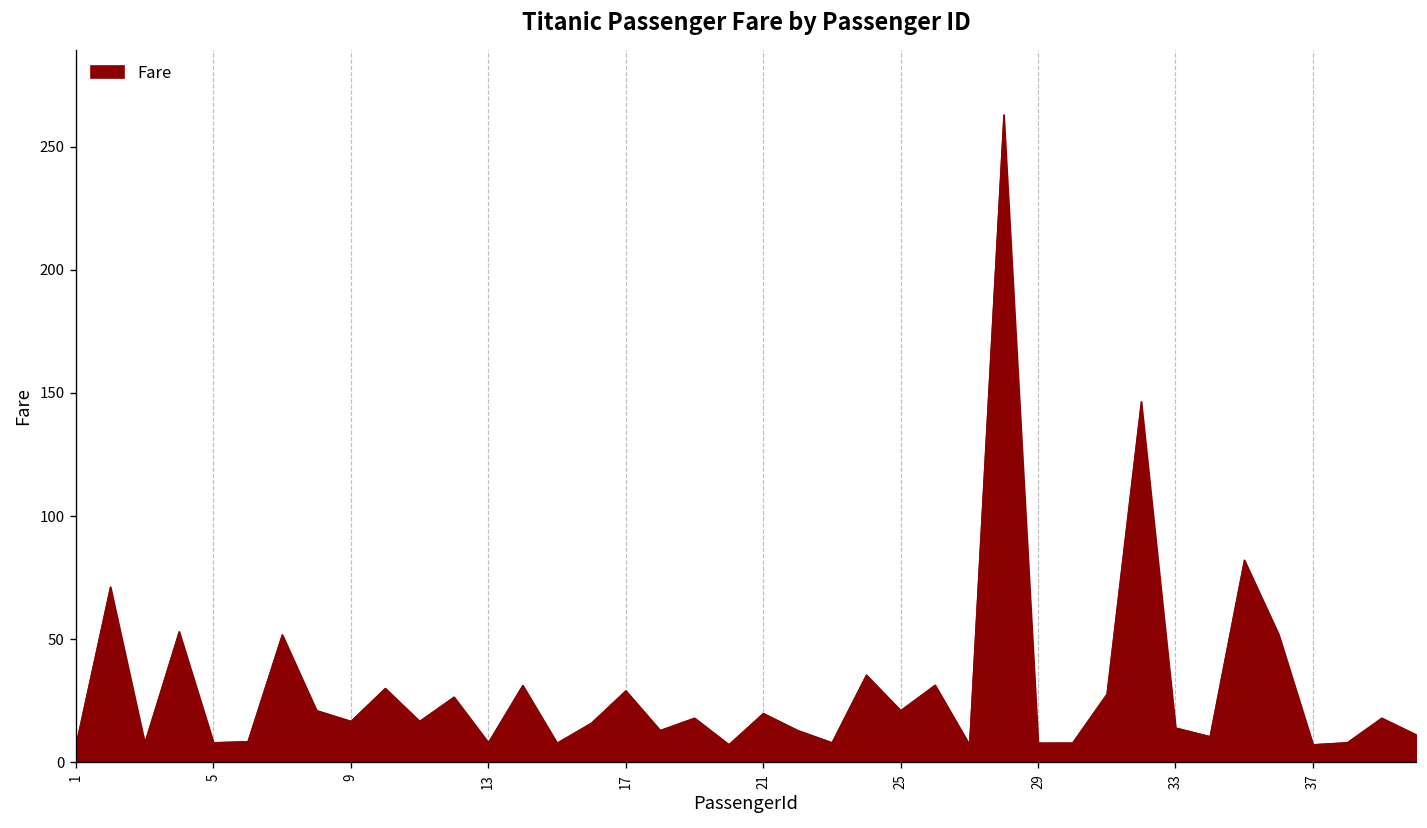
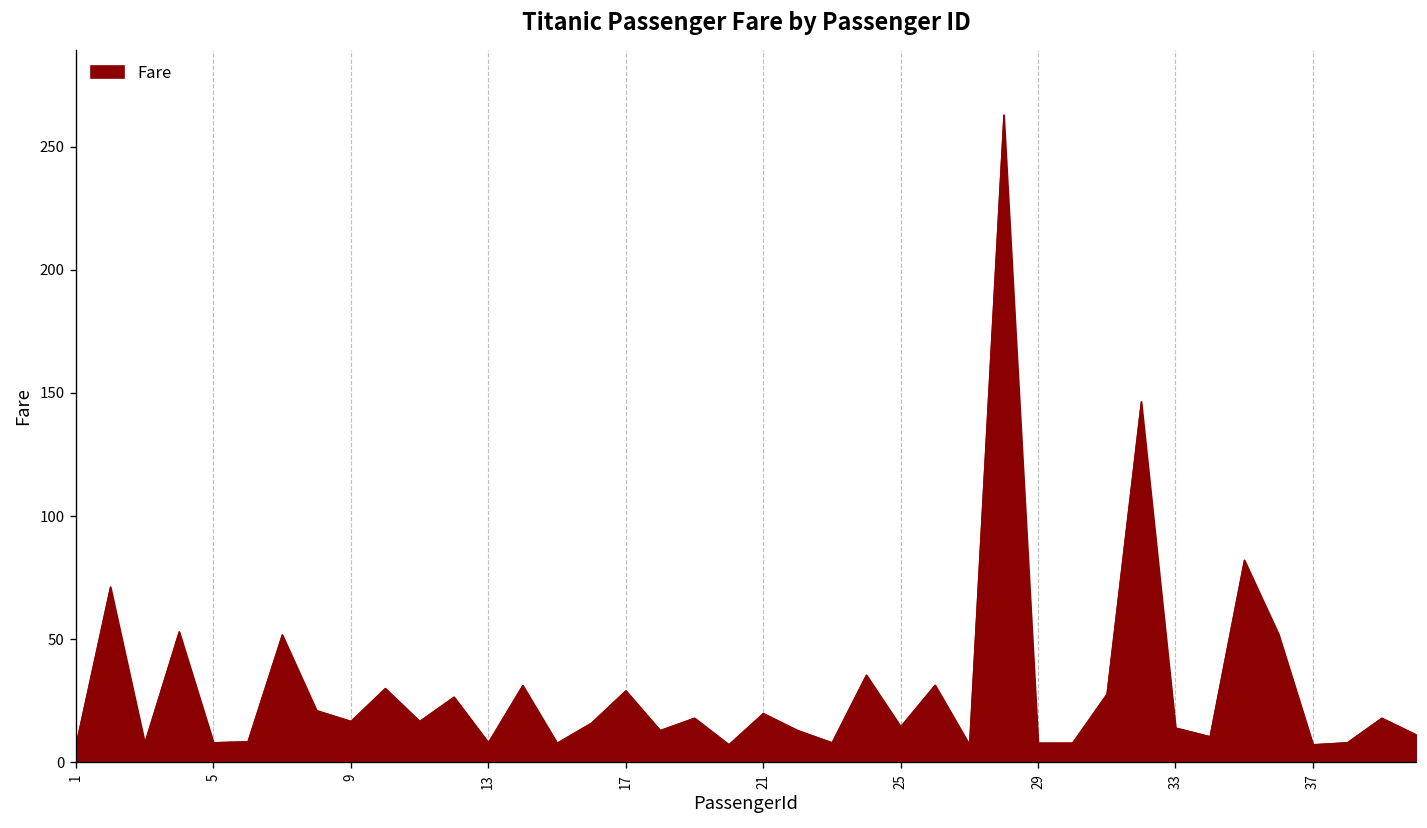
  {
    "1": 7,
    "5": 8,
    "9": 17,
    "13": 8,
    "17": 29,
    "21": 20,
-   "25": 21,
+   "25": 15,
    "29": 8,
    "33": 14,
    "37": 7
  }
